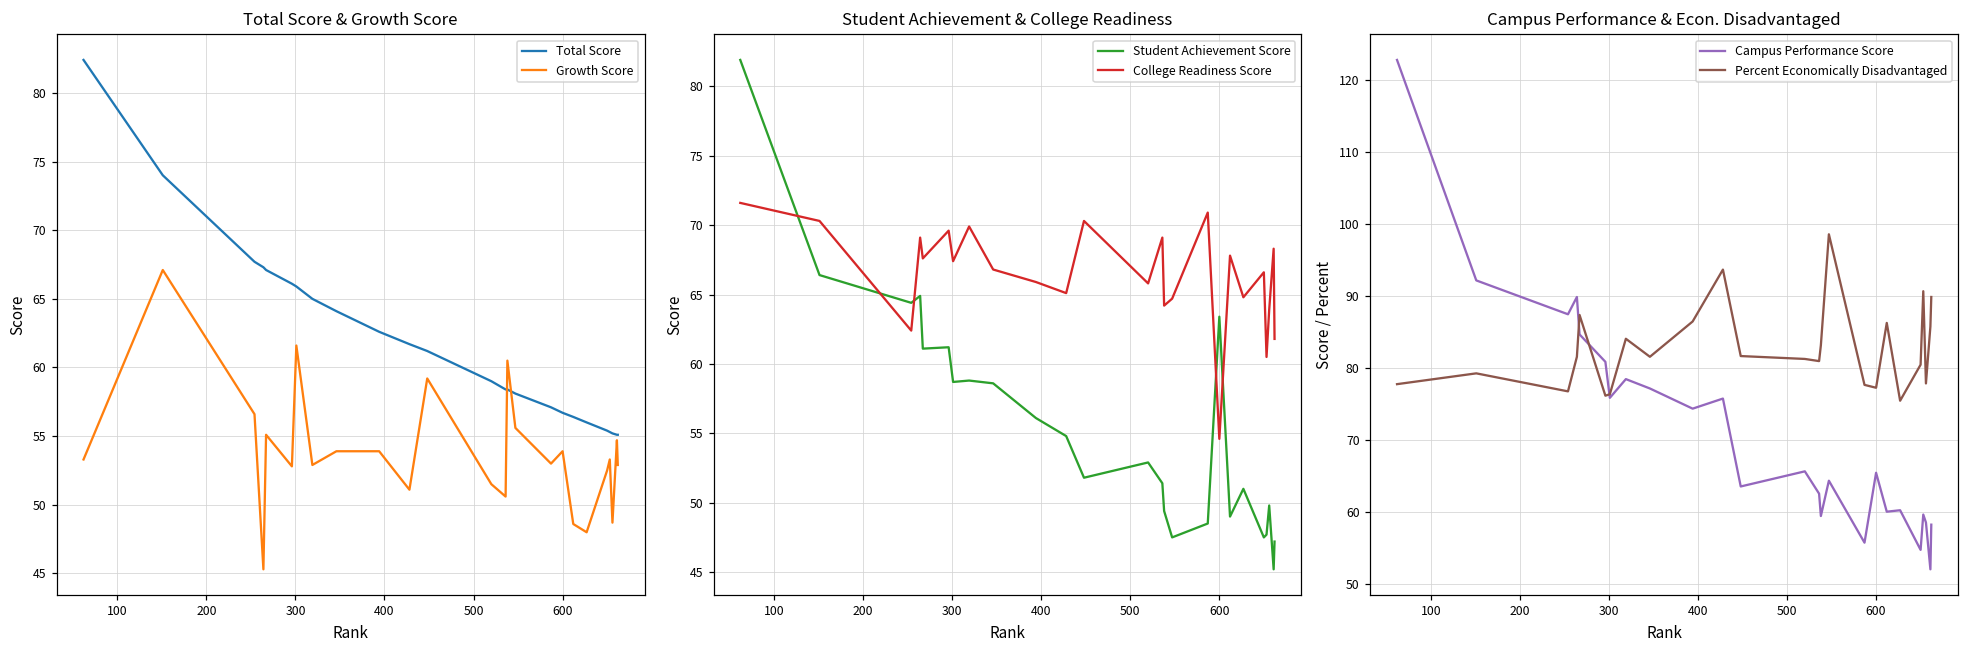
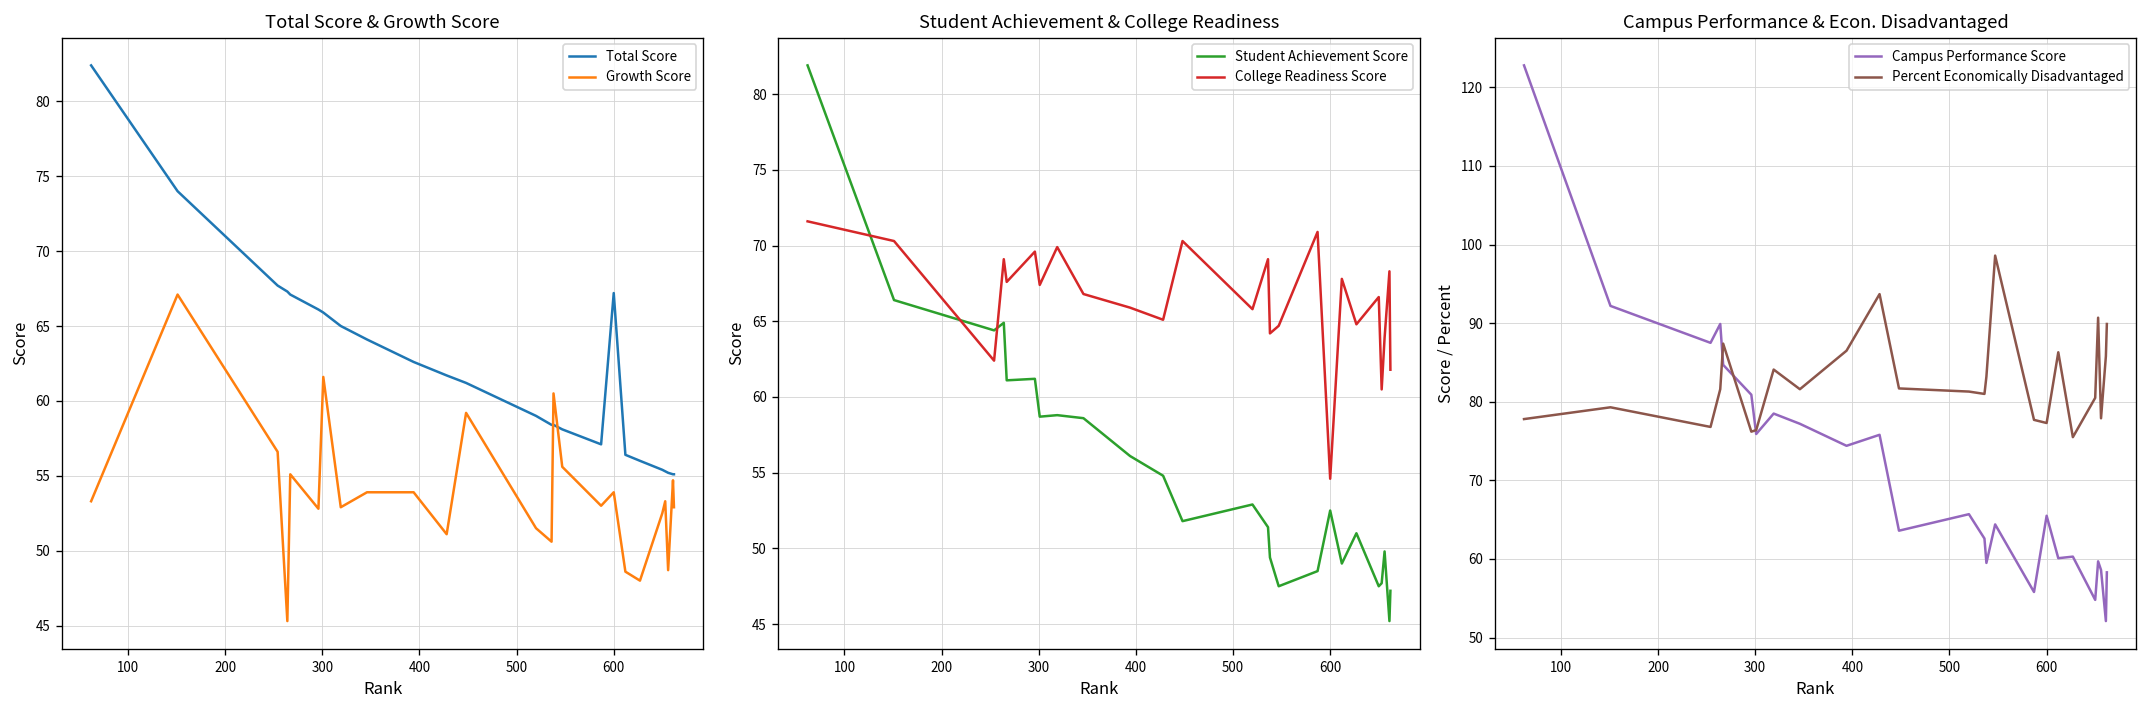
  {
    "Total Score & Growth Score": {
      "Total Score": {
-       "600": 56.7
+       "600": 67.2
      },
      "Growth Score": {
        "600": 53.9
      }
    },
    "Student Achievement & College Readiness": {
      "Student Achievement Score": {
-       "600": 63.4
+       "600": 52.5
      },
      "College Readiness Score": {
        "600": 54.6
      }
    },
    "Campus Performance & Econ. Disadvantaged": {
      "Campus Performance Score": {
        "600": 66
      },
      "Percent Economically Disadvantaged": {
        "600": 77
      }
    }
  }
